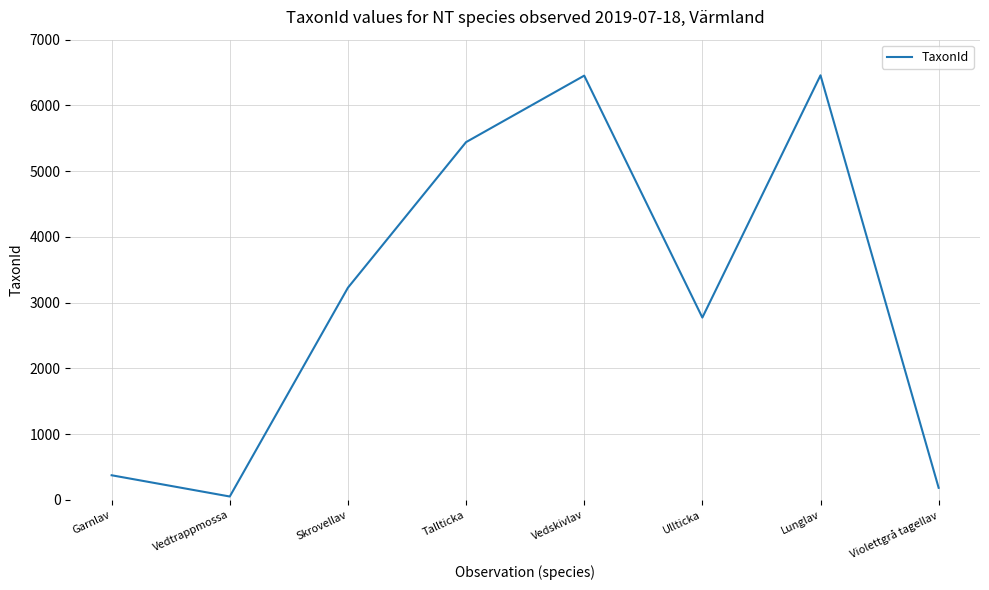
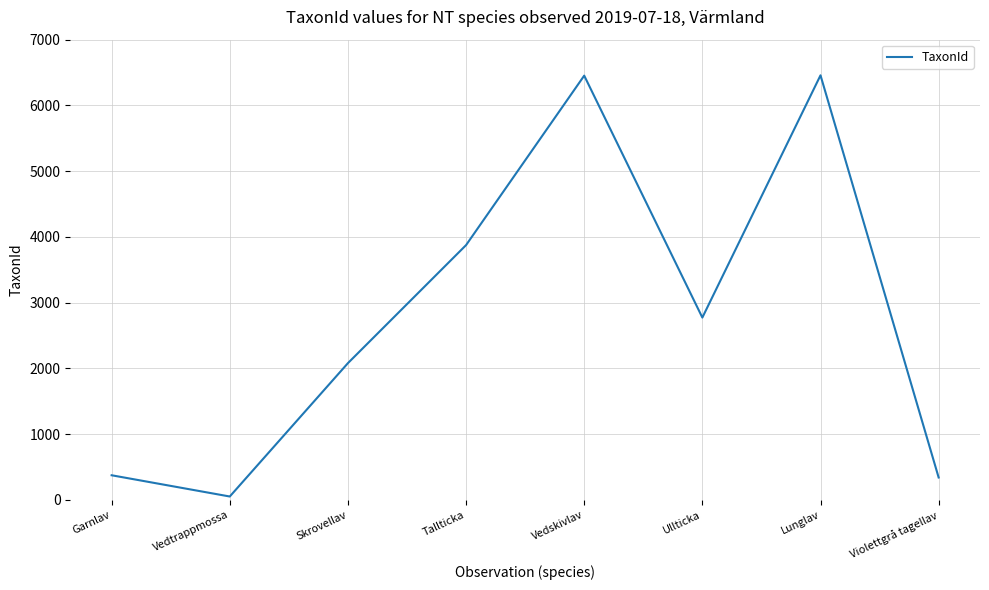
  {
    "Garnlav": 400,
    "Vedtrappmossa": 100,
-   "Skrovellav": 3200,
-   "Tallticka": 5400,
+   "Skrovellav": 2100,
+   "Tallticka": 3900,
    "Vedskivlav": 6500,
    "Ullticka": 2800,
    "Lunglav": 6500,
-   "Violettgrå tagellav": 200
+   "Violettgrå tagellav": 300
  }
